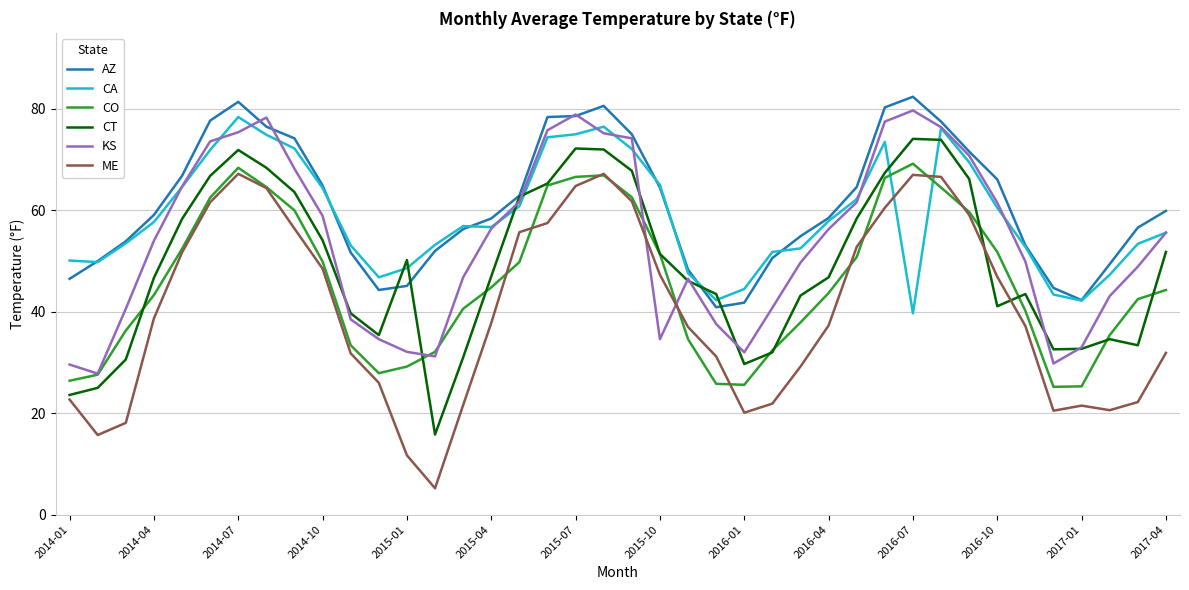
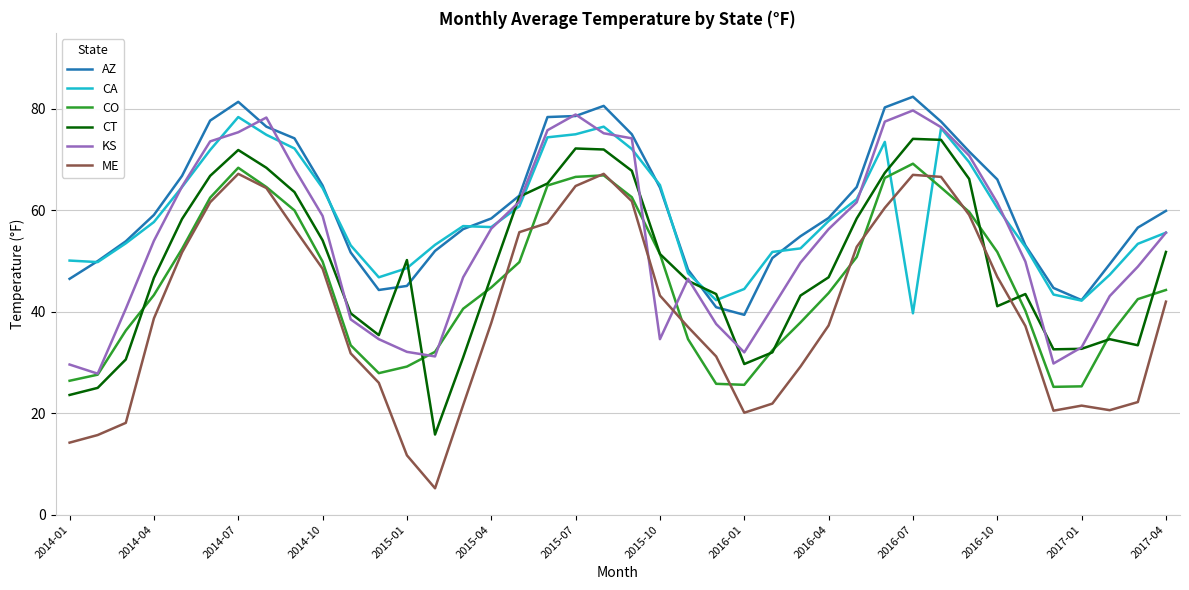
  {
    "AZ": {
      "2014-01": 47,
      "2014-04": 59,
      "2014-07": 81,
      "2015-01": 45,
      "2015-04": 58,
-     "2016-01": 42,
+     "2016-01": 39,
      "2016-04": 59,
      "2016-07": 82,
      "2016-10": 66,
      "2017-04": 60
    },
    "CA": {
      "2014-01": 50,
      "2014-04": 58,
      "2014-07": 78,
      "2015-01": 49,
      "2015-07": 75,
      "2016-01": 45,
      "2016-04": 58,
      "2016-07": 40,
      "2016-10": 61
    },
    "CO": {
      "2014-01": 26,
      "2014-04": 43,
      "2014-07": 68,
      "2014-10": 50,
      "2015-01": 29,
      "2015-04": 45,
      "2015-07": 67,
      "2016-01": 26,
      "2016-04": 44,
      "2016-07": 69,
      "2016-10": 52,
      "2017-01": 25,
      "2017-04": 44
    },
    "CT": {
      "2014-01": 24,
      "2014-04": 47,
      "2014-07": 72,
      "2014-10": 54,
      "2015-01": 50,
      "2015-04": 47,
      "2015-07": 72,
      "2016-01": 30,
      "2016-04": 47,
      "2016-07": 74,
      "2016-10": 41,
      "2017-04": 52
    },
    "KS": {
      "2014-01": 30,
      "2014-04": 54,
      "2014-07": 75,
      "2014-10": 59,
      "2015-01": 32,
      "2015-10": 35,
      "2016-01": 32,
      "2016-04": 56,
      "2016-07": 80,
      "2016-10": 62
    },
    "ME": {
-     "2014-01": 23,
+     "2014-01": 14,
      "2014-04": 39,
      "2014-07": 67,
      "2014-10": 49,
      "2015-01": 12,
      "2015-04": 38,
      "2015-07": 65,
-     "2015-10": 47,
+     "2015-10": 43,
      "2016-01": 20,
      "2016-04": 37,
      "2016-07": 67,
      "2016-10": 47,
      "2017-01": 22,
-     "2017-04": 32
+     "2017-04": 42
    }
  }
